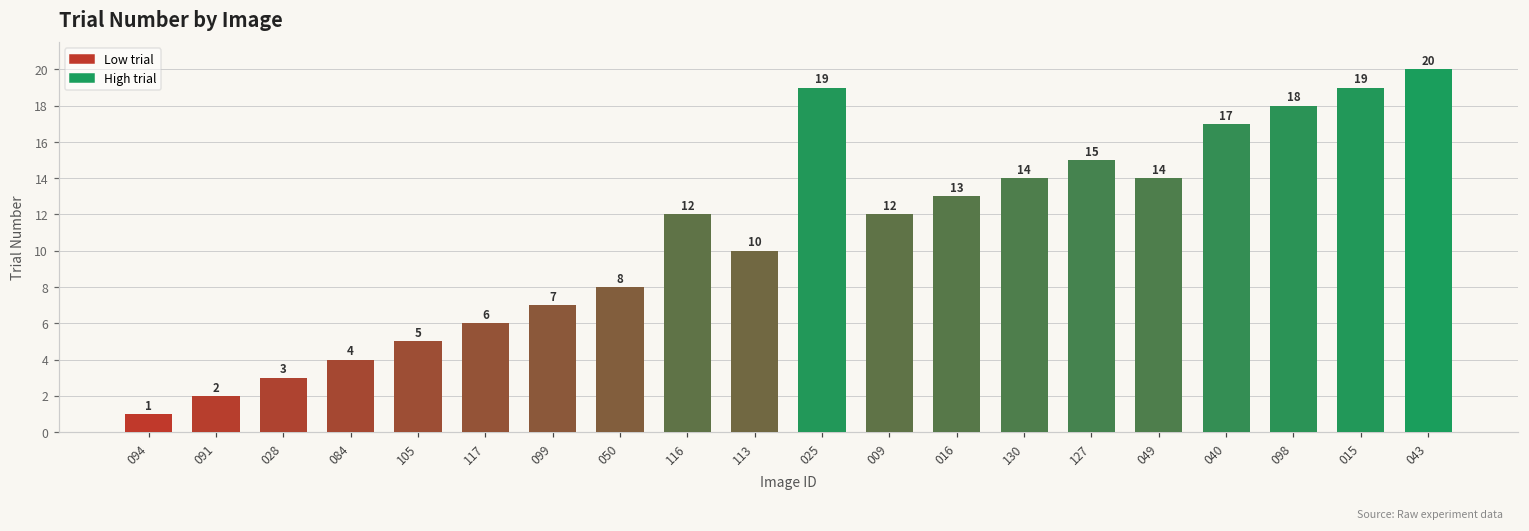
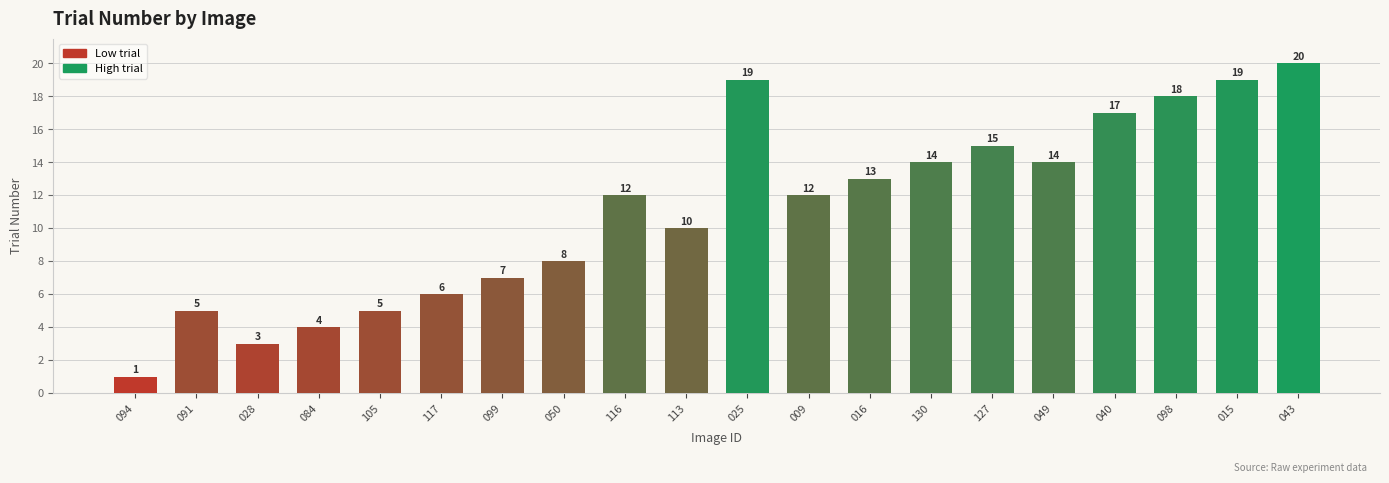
  {
    "094": 1,
-   "091": 2,
+   "091": 5,
    "028": 3,
    "084": 4,
    "105": 5,
    "117": 6,
    "099": 7,
    "050": 8,
    "116": 12,
    "113": 10,
    "025": 19,
    "009": 12,
    "016": 13,
    "130": 14,
    "127": 15,
    "049": 14,
    "040": 17,
    "098": 18,
    "015": 19,
    "043": 20
  }
